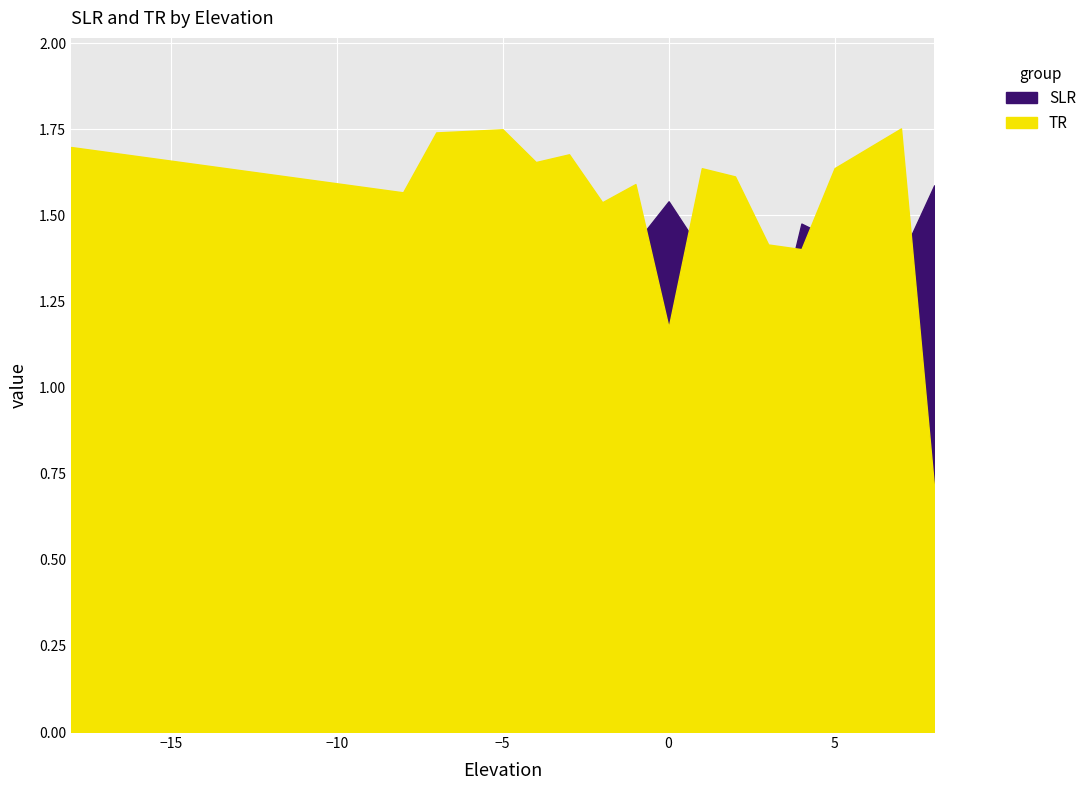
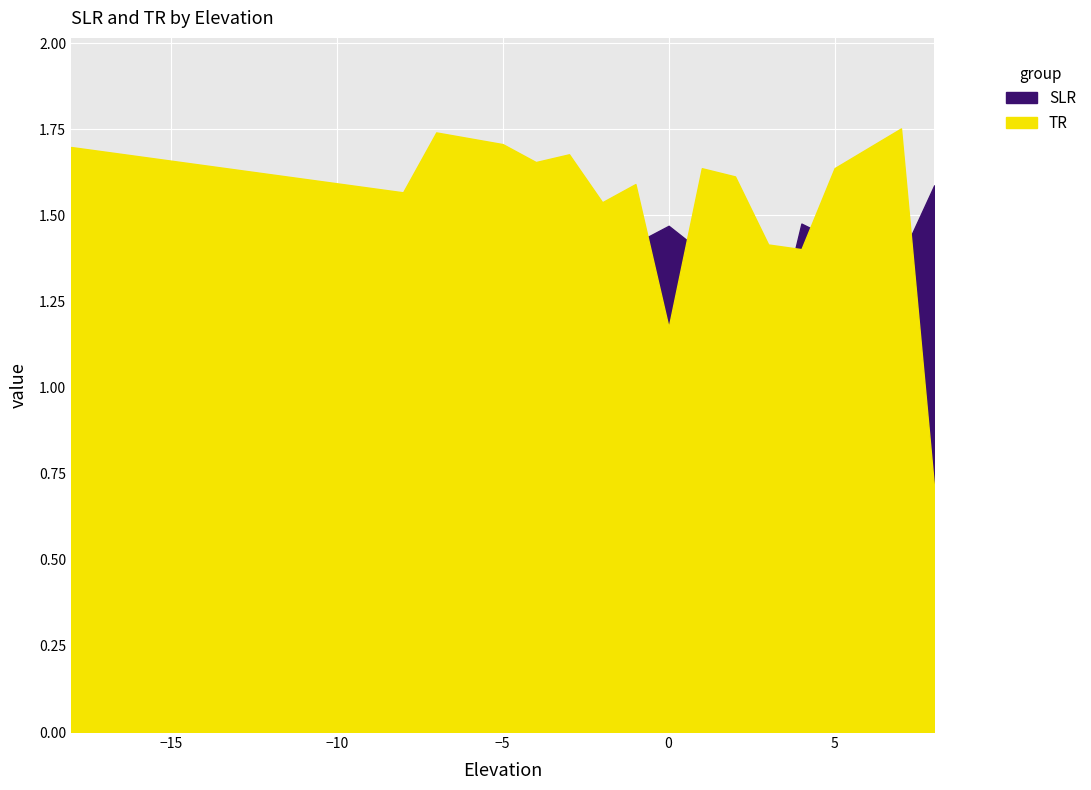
  {
    "SLR": {
      "−5": 1.61,
-     "0": 1.54,
+     "0": 1.47,
      "5": 1.43
    },
    "TR": {
-     "−5": 1.75,
+     "−5": 1.71,
      "0": 1.17,
      "5": 1.64
    }
  }
